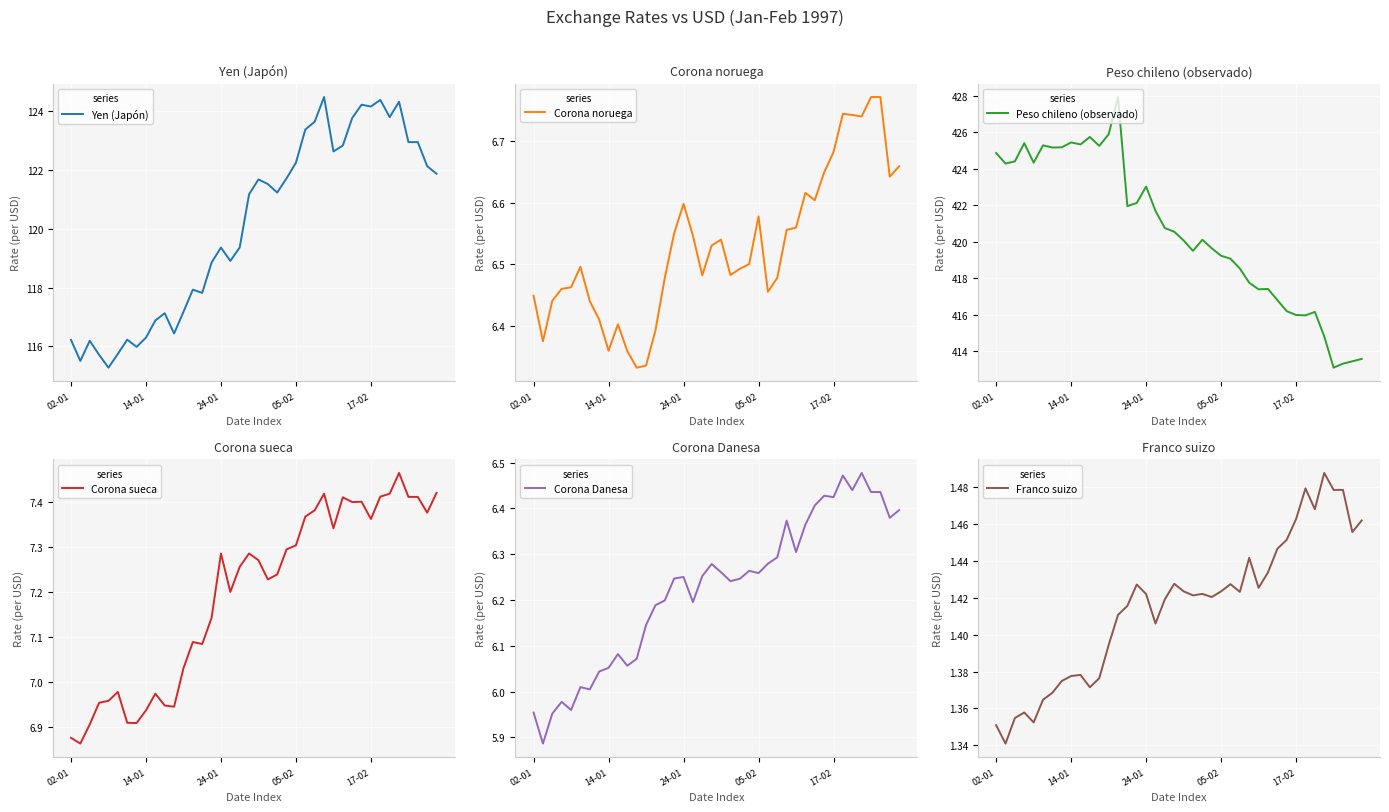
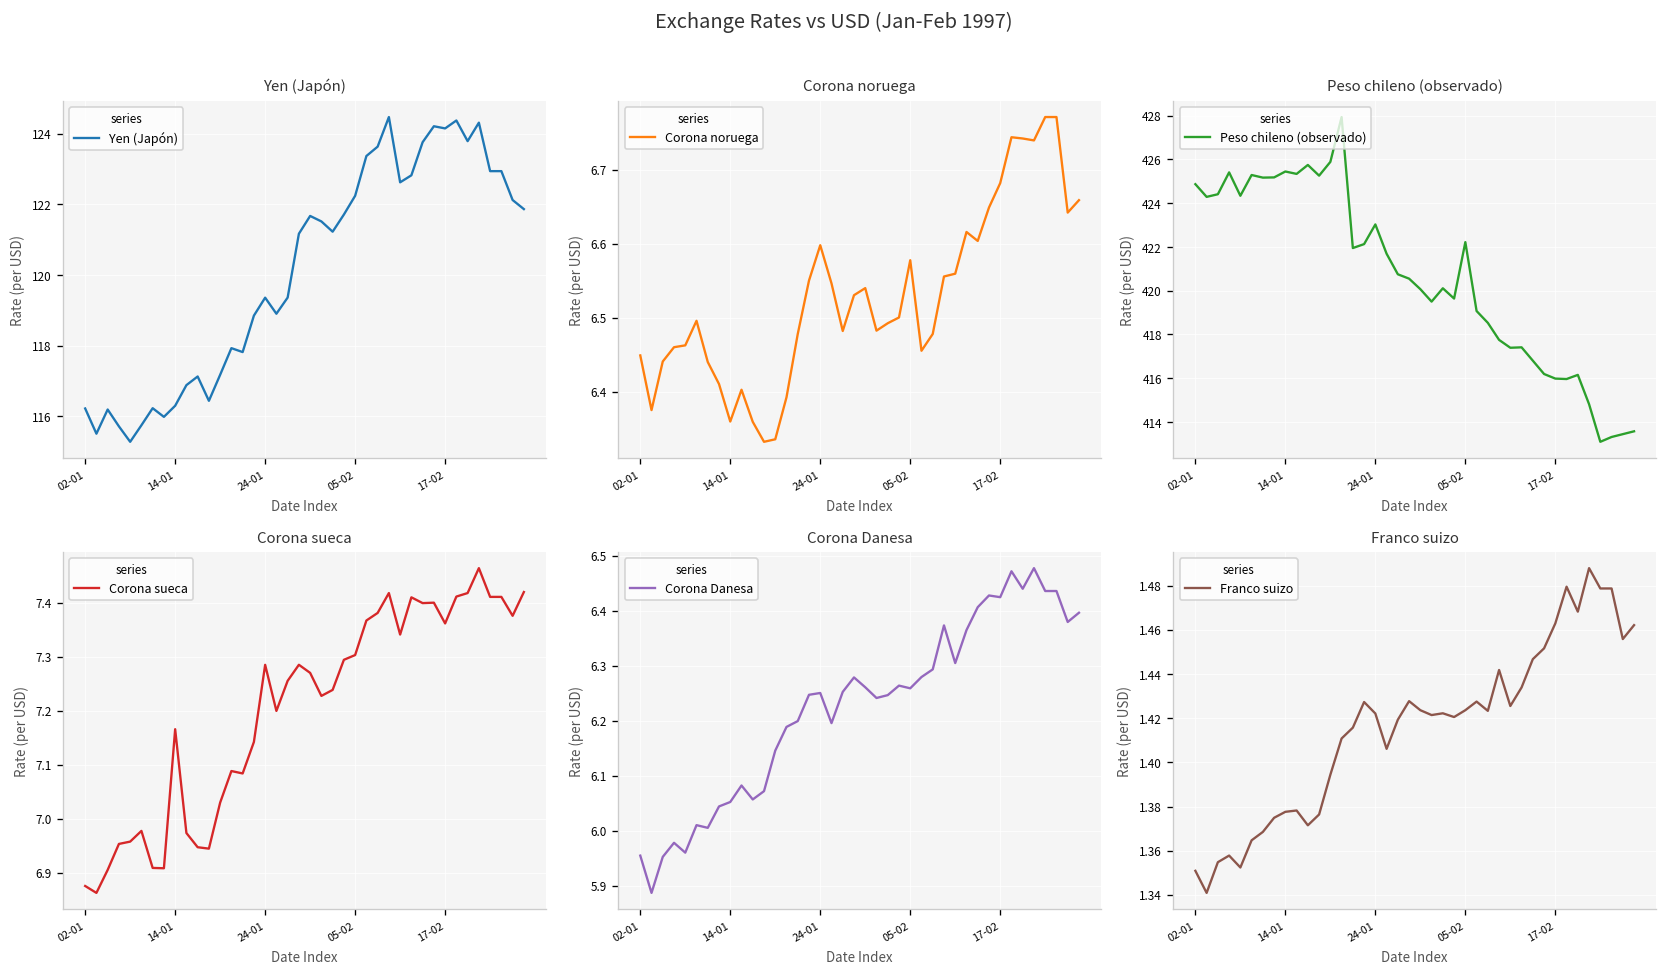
  {
    "Yen (Japón)": {
      "02-01": 116.2,
      "14-01": 116.3,
      "24-01": 119.4,
      "05-02": 122.2,
      "17-02": 124.2
    },
    "Corona noruega": {
      "02-01": 6.45,
      "14-01": 6.36,
      "24-01": 6.60,
      "05-02": 6.58,
      "17-02": 6.68
    },
    "Peso chileno (observado)": {
      "02-01": 424.9,
      "14-01": 425.5,
      "24-01": 423.0,
-     "05-02": 419.2,
+     "05-02": 422.2,
      "17-02": 416.0
    },
    "Corona sueca": {
      "02-01": 6.88,
-     "14-01": 6.94,
+     "14-01": 7.17,
      "24-01": 7.28,
      "05-02": 7.30,
      "17-02": 7.36
    },
    "Corona Danesa": {
      "02-01": 5.95,
      "14-01": 6.05,
      "24-01": 6.25,
      "05-02": 6.26,
      "17-02": 6.42
    },
    "Franco suizo": {
      "02-01": 1.351,
      "14-01": 1.378,
      "24-01": 1.422,
      "05-02": 1.424,
      "17-02": 1.463
    }
  }
